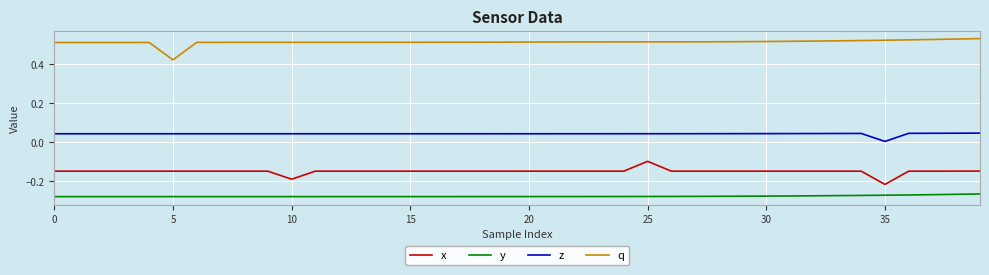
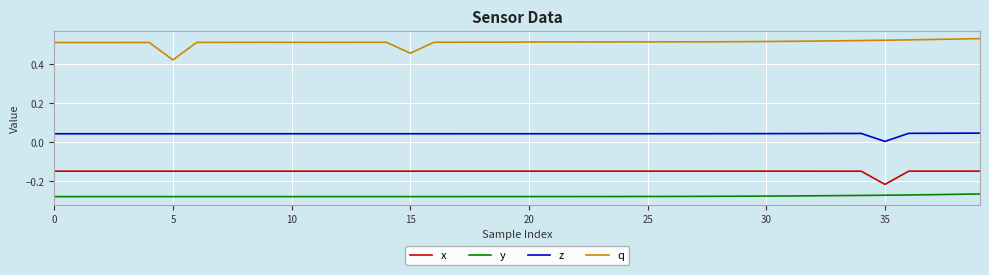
  {
    "x": {
      "0": -0.15,
      "5": -0.15,
-     "10": -0.19,
+     "10": -0.15,
      "15": -0.15,
      "20": -0.15,
-     "25": -0.10,
+     "25": -0.15,
      "30": -0.15,
      "35": -0.22
    },
    "y": {
      "0": -0.28,
      "5": -0.28,
      "10": -0.28,
      "15": -0.28,
      "20": -0.28,
      "25": -0.28,
      "30": -0.28,
      "35": -0.27
    },
    "z": {
      "0": 0.04,
      "5": 0.04,
      "10": 0.04,
      "15": 0.04,
      "20": 0.04,
      "25": 0.04,
      "30": 0.04,
      "35": 0.00
    },
    "q": {
      "0": 0.51,
      "5": 0.42,
      "10": 0.51,
-     "15": 0.51,
+     "15": 0.46,
      "20": 0.51,
      "25": 0.51,
      "30": 0.52,
      "35": 0.52
    }
  }
